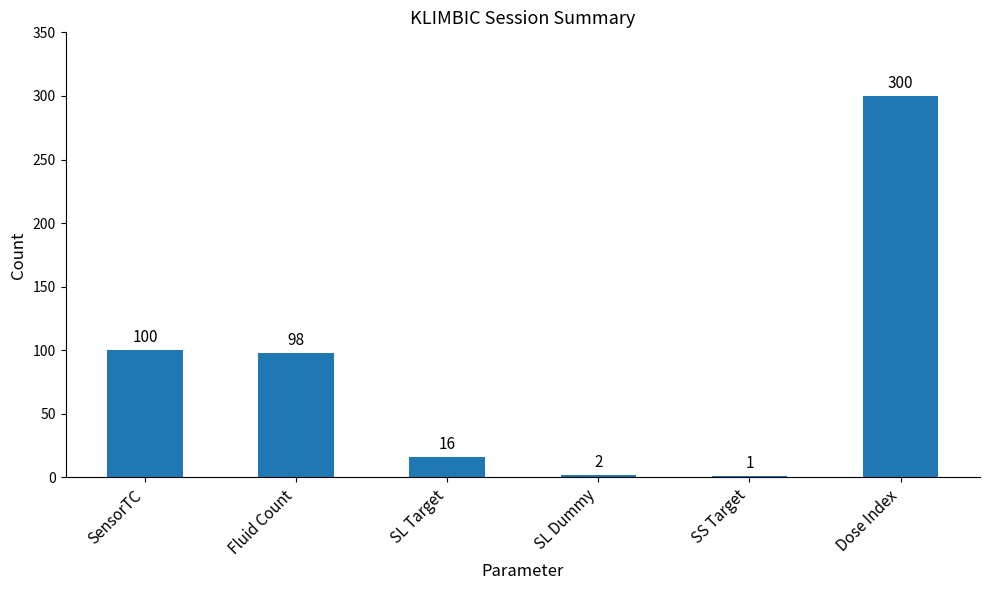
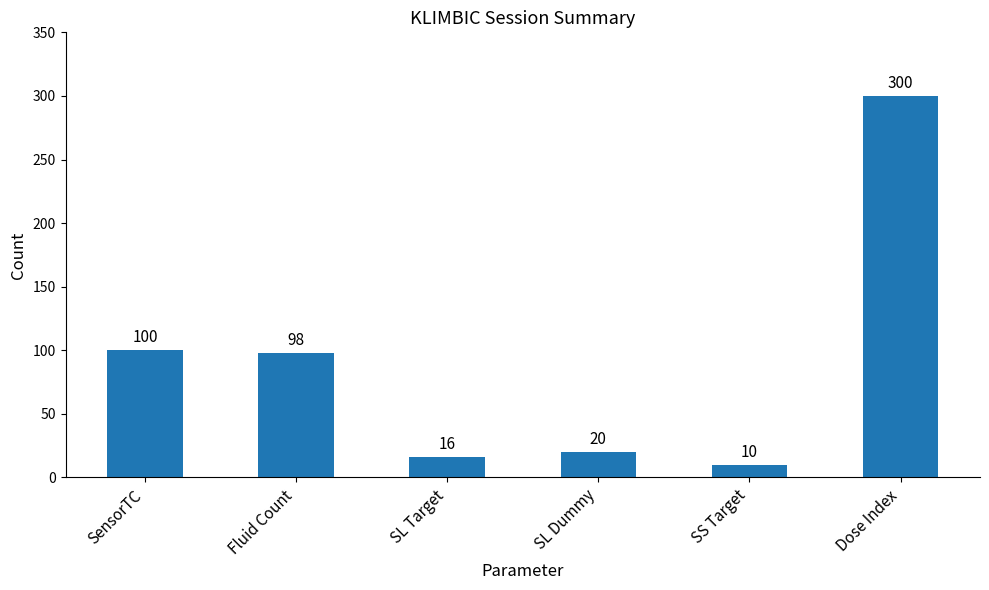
  {
    "SensorTC": 100,
    "Fluid Count": 98,
    "SL Target": 16,
-   "SL Dummy": 2,
-   "SS Target": 1,
+   "SL Dummy": 20,
+   "SS Target": 10,
    "Dose Index": 300
  }
